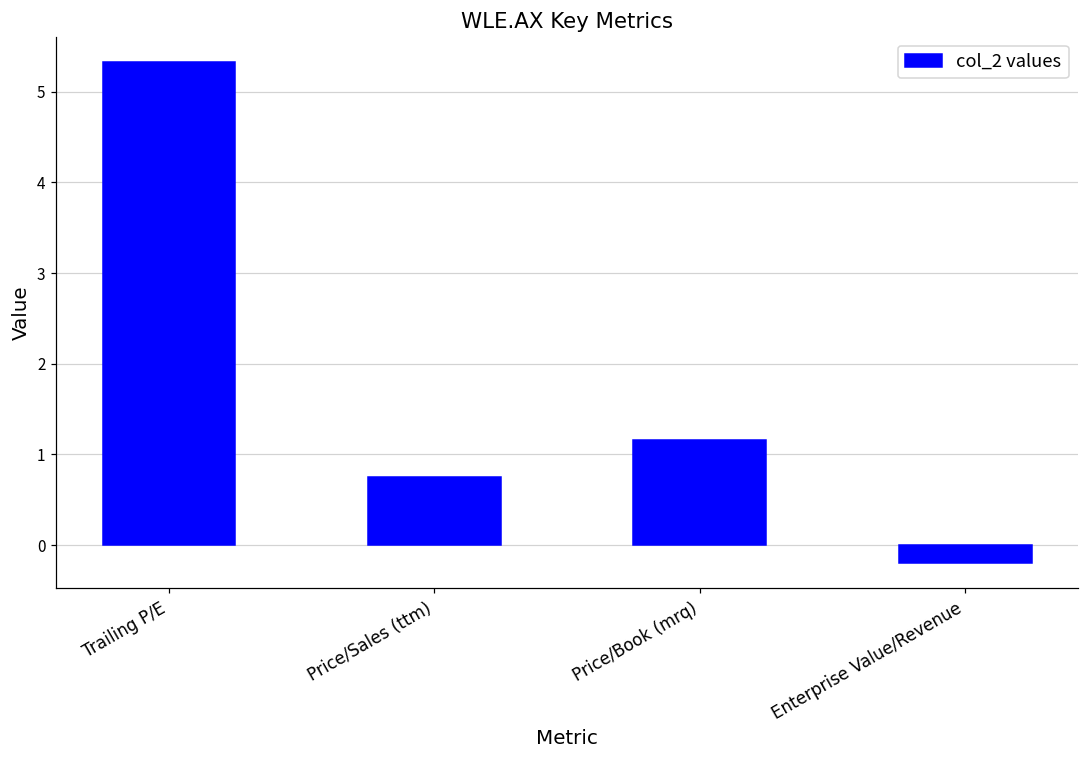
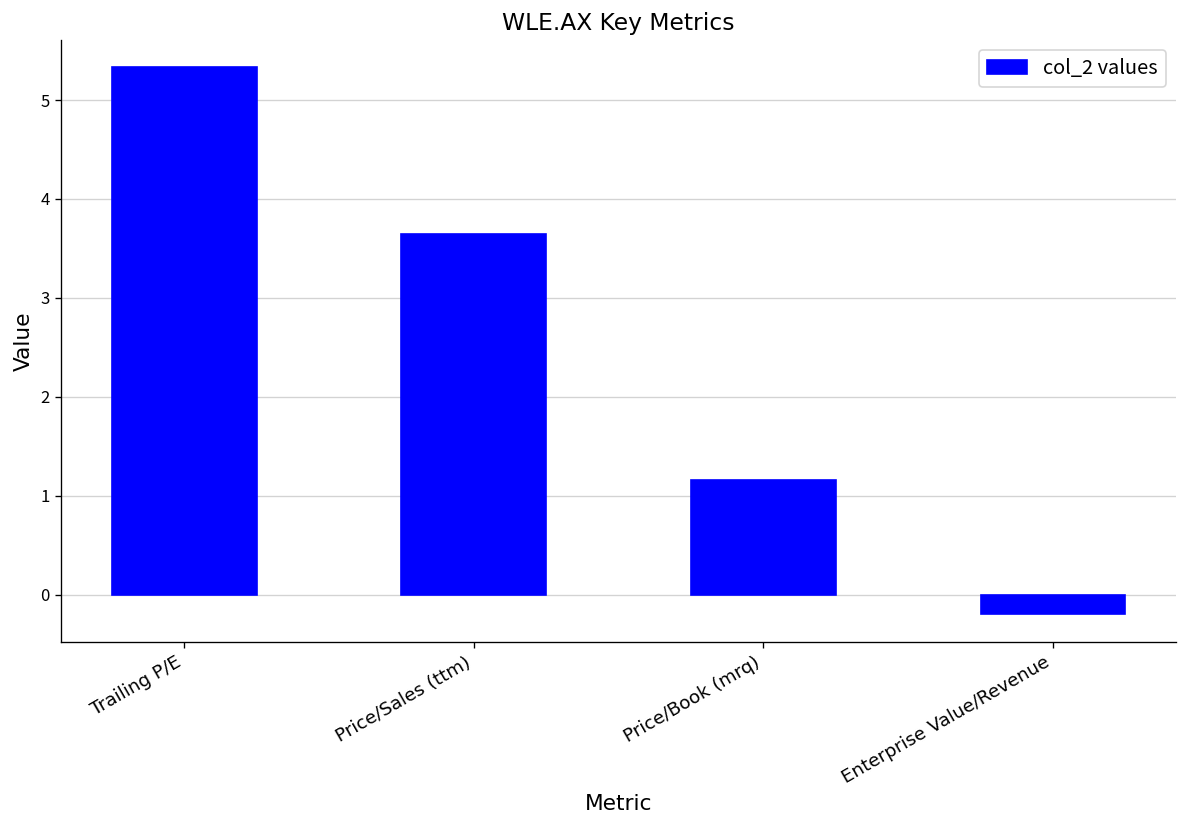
  {
    "Trailing P/E": 5.3,
-   "Price/Sales (ttm)": 0.8,
+   "Price/Sales (ttm)": 3.7,
    "Price/Book (mrq)": 1.2,
    "Enterprise Value/Revenue": -0.2
  }
